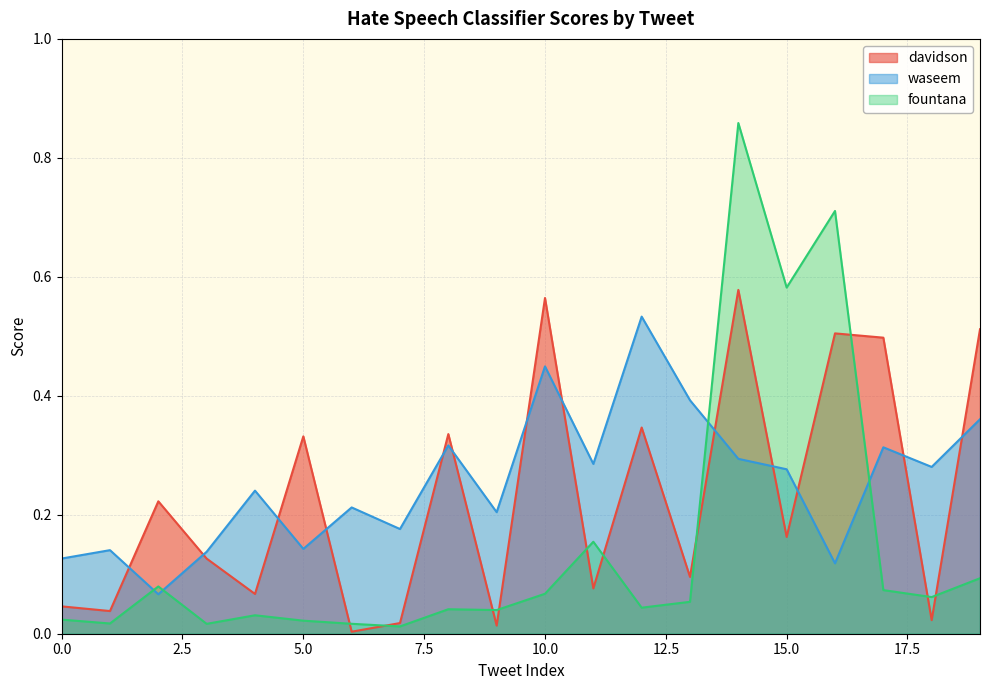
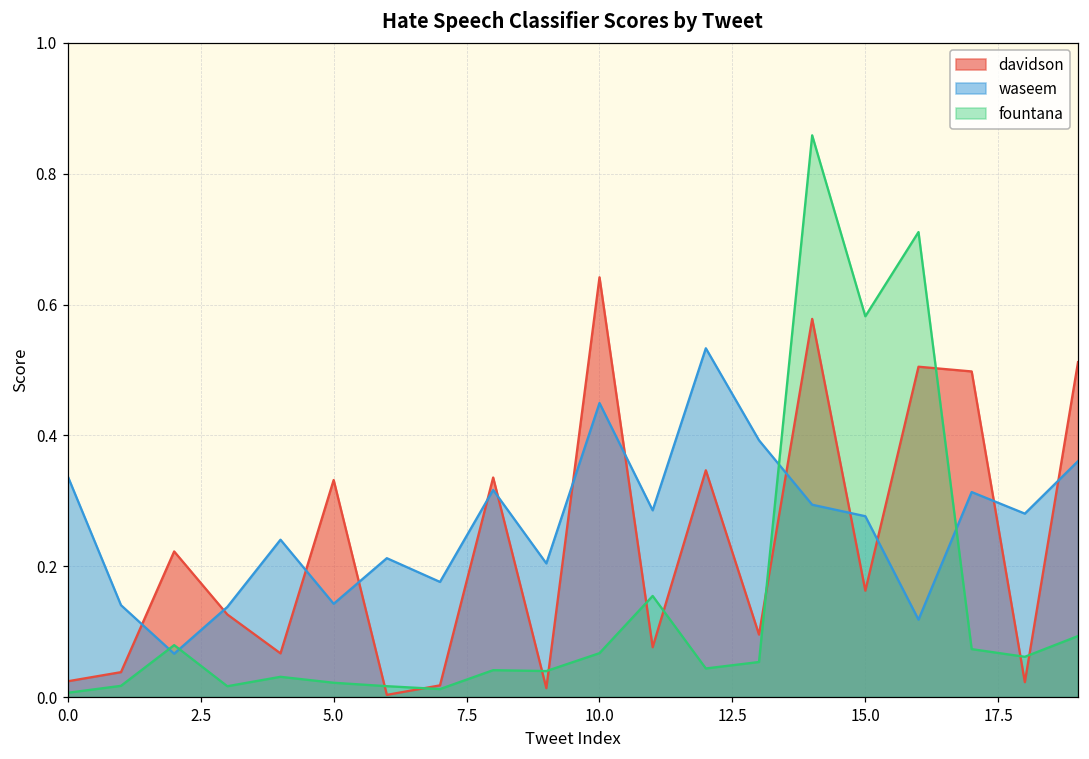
  {
    "davidson": {
-     "0.0": 0.05,
+     "0.0": 0.02,
      "5.0": 0.33,
-     "10.0": 0.56,
+     "10.0": 0.64,
      "15.0": 0.16
    },
    "waseem": {
-     "0.0": 0.13,
+     "0.0": 0.34,
      "5.0": 0.14,
      "10.0": 0.45,
      "15.0": 0.28
    },
    "fountana": {
-     "0.0": 0.02,
+     "0.0": 0.01,
      "5.0": 0.02,
      "10.0": 0.07,
      "15.0": 0.58
    }
  }
